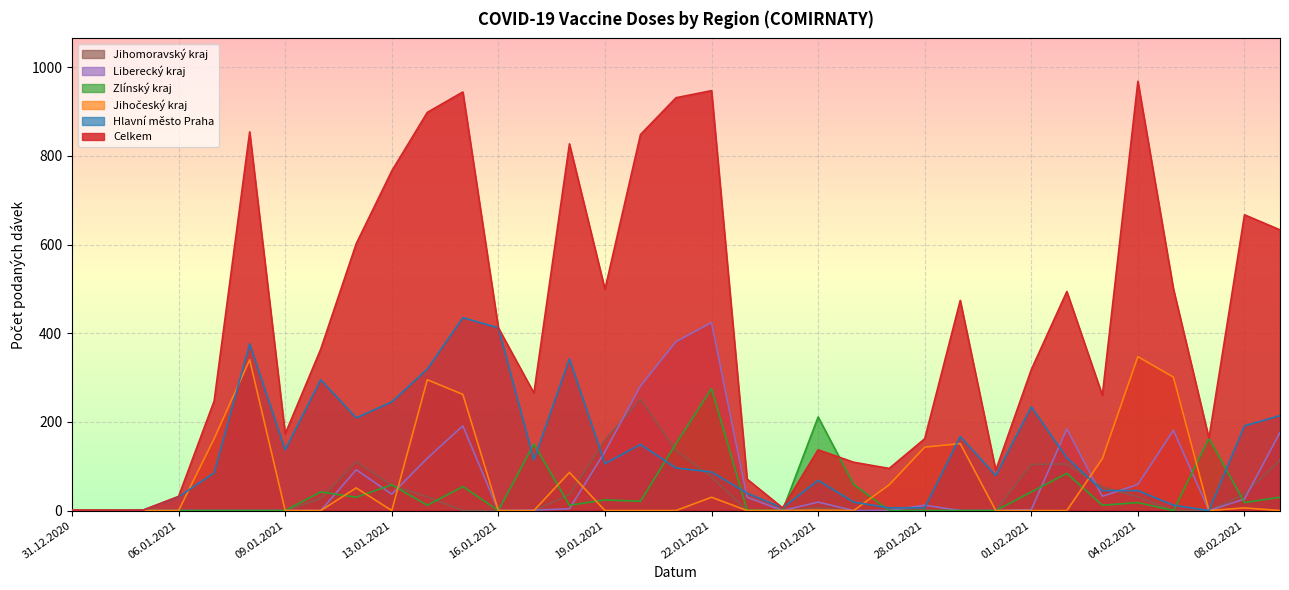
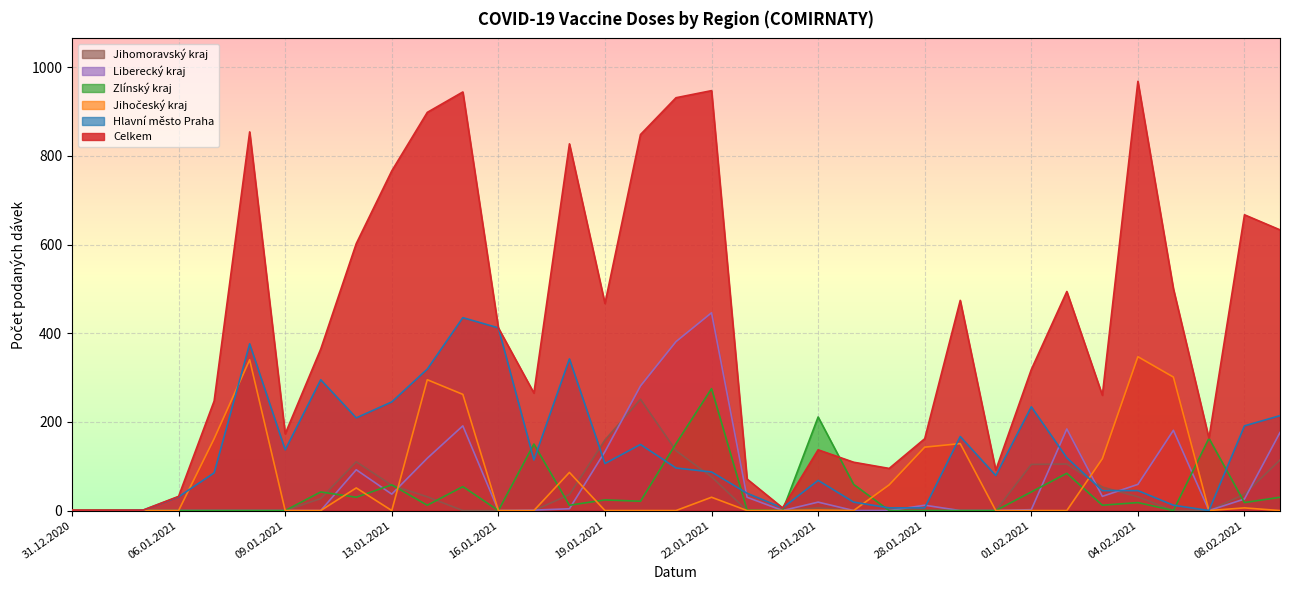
  {
    "Jihomoravský kraj": {
      "19.01.2021": 160,
      "22.01.2021": 80,
      "01.02.2021": 100,
      "04.02.2021": 30,
      "08.02.2021": 40
    },
    "Liberecký kraj": {
      "13.01.2021": 40,
      "19.01.2021": 130,
-     "22.01.2021": 420,
+     "22.01.2021": 450,
      "25.01.2021": 20,
      "28.01.2021": 10,
      "04.02.2021": 60,
      "08.02.2021": 30
    },
    "Zlínský kraj": {
      "19.01.2021": 20,
      "22.01.2021": 280,
      "25.01.2021": 210,
      "01.02.2021": 40,
      "04.02.2021": 20,
      "08.02.2021": 20
    },
    "Jihočeský kraj": {
      "13.01.2021": 0,
      "19.01.2021": 0,
      "22.01.2021": 30,
      "28.01.2021": 140,
      "04.02.2021": 350,
      "08.02.2021": 10
    },
    "Hlavní město Praha": {
      "09.01.2021": 140,
      "13.01.2021": 250,
      "19.01.2021": 110,
      "22.01.2021": 90,
      "25.01.2021": 70,
      "28.01.2021": 10,
      "01.02.2021": 230,
      "04.02.2021": 50,
      "08.02.2021": 190
    },
    "Celkem": {
      "09.01.2021": 170,
      "13.01.2021": 770,
-     "19.01.2021": 500,
+     "19.01.2021": 470,
      "22.01.2021": 950,
      "25.01.2021": 140,
      "28.01.2021": 160,
      "01.02.2021": 320,
      "04.02.2021": 970,
      "08.02.2021": 670
    }
  }
